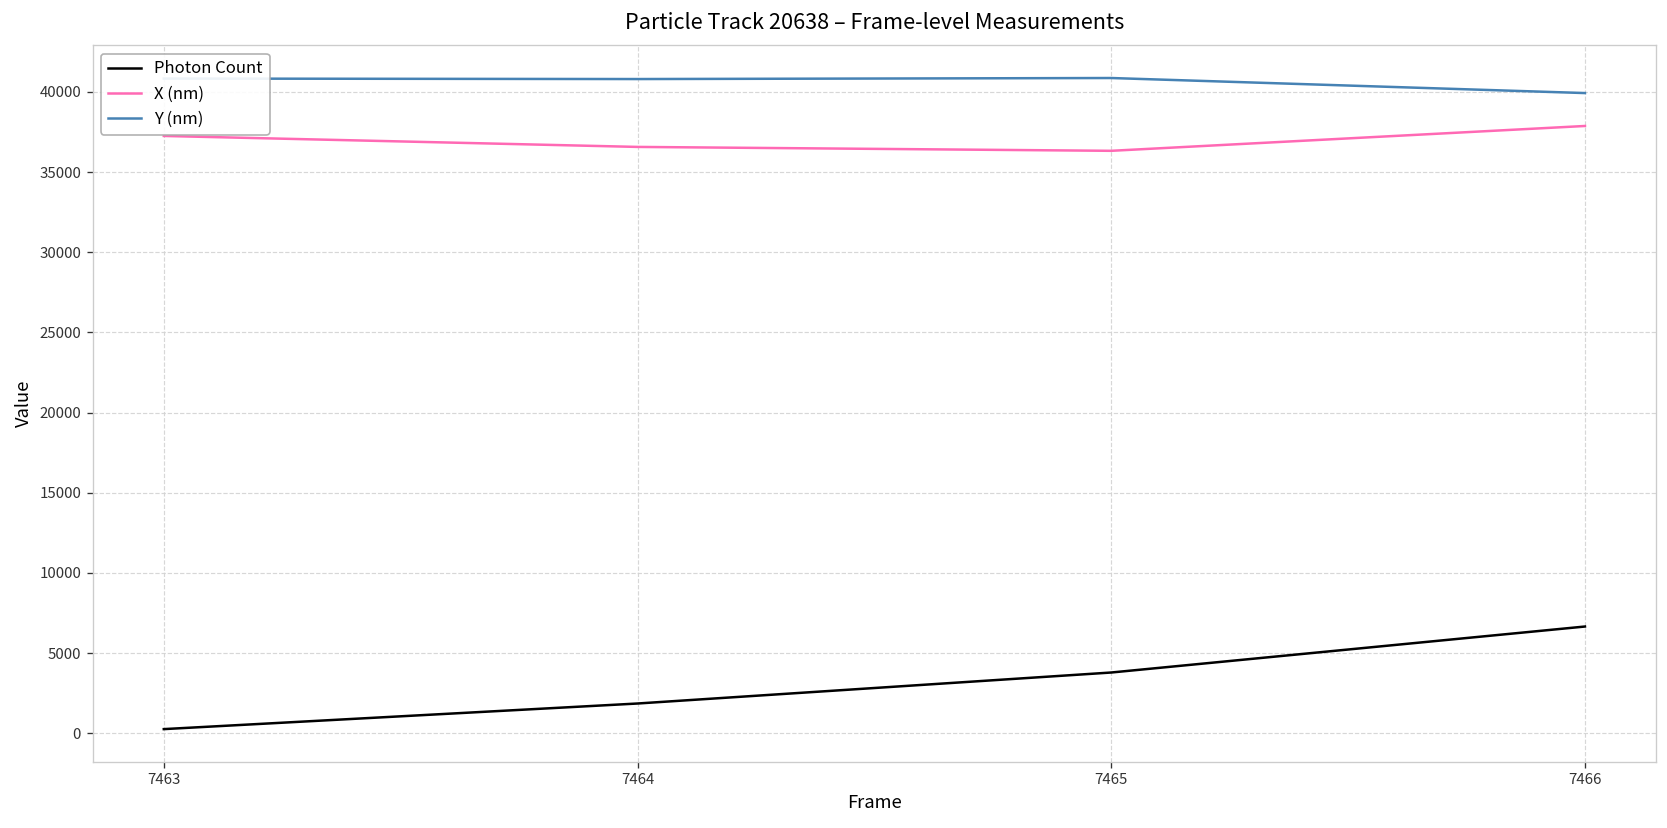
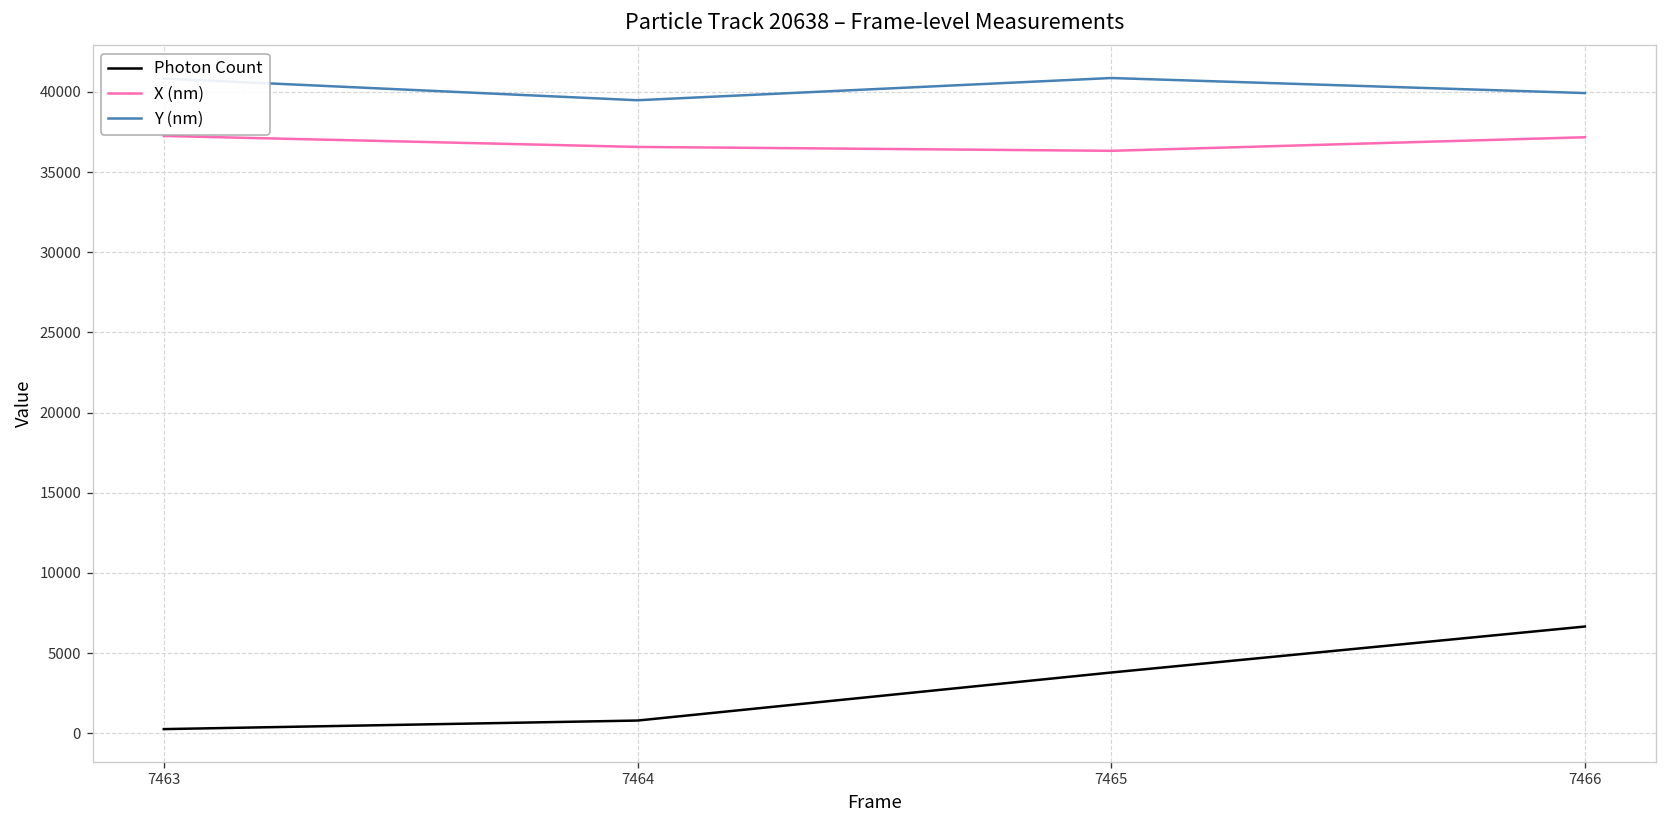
  {
    "Photon Count": {
      "7463": 300,
-     "7464": 1900,
+     "7464": 800,
      "7465": 3800,
      "7466": 6700
    },
    "X (nm)": {
      "7463": 37300,
      "7464": 36600,
      "7465": 36300,
-     "7466": 37900
+     "7466": 37200
    },
    "Y (nm)": {
-     "7464": 40800,
+     "7464": 39500,
      "7465": 40900,
      "7466": 39900
    }
  }
